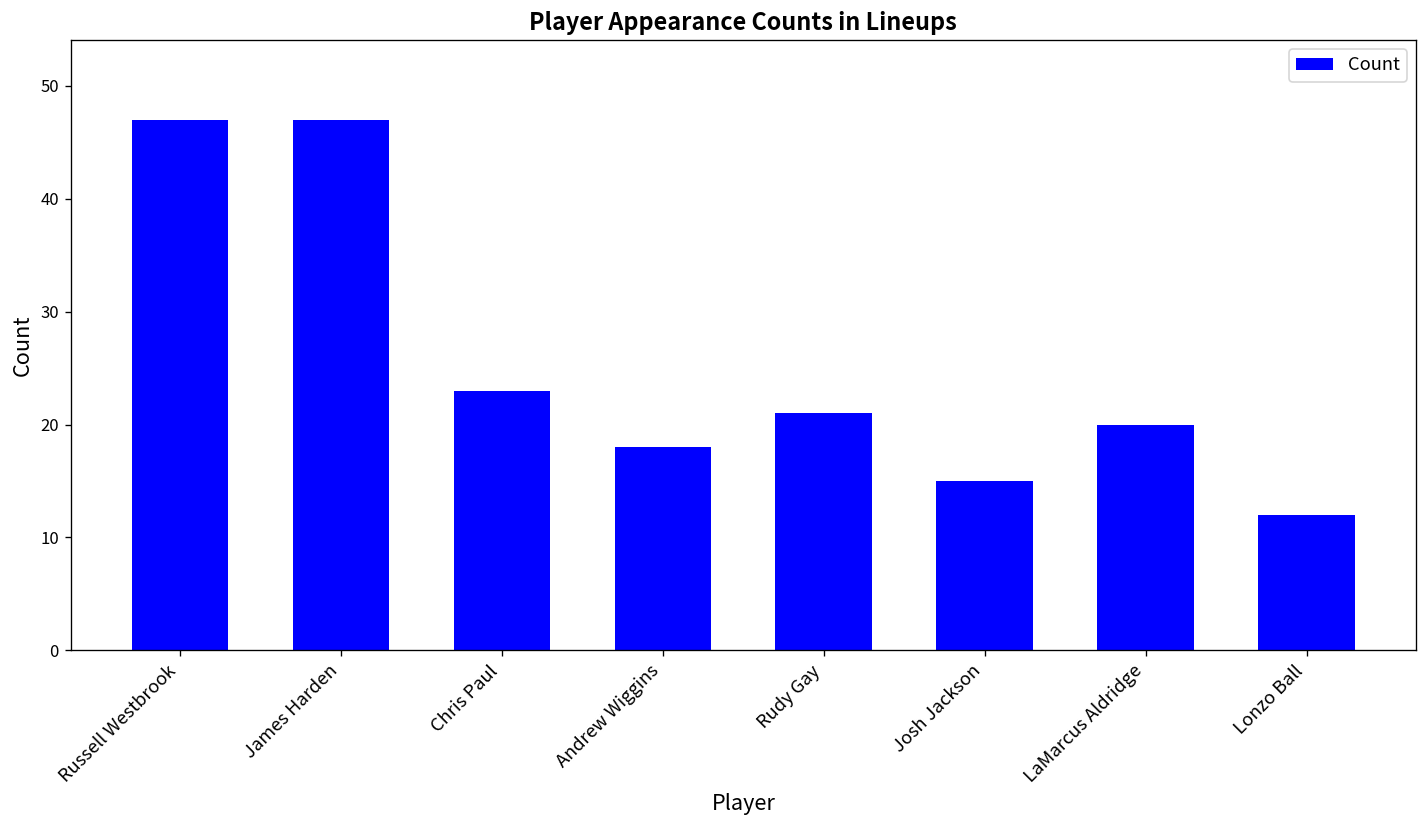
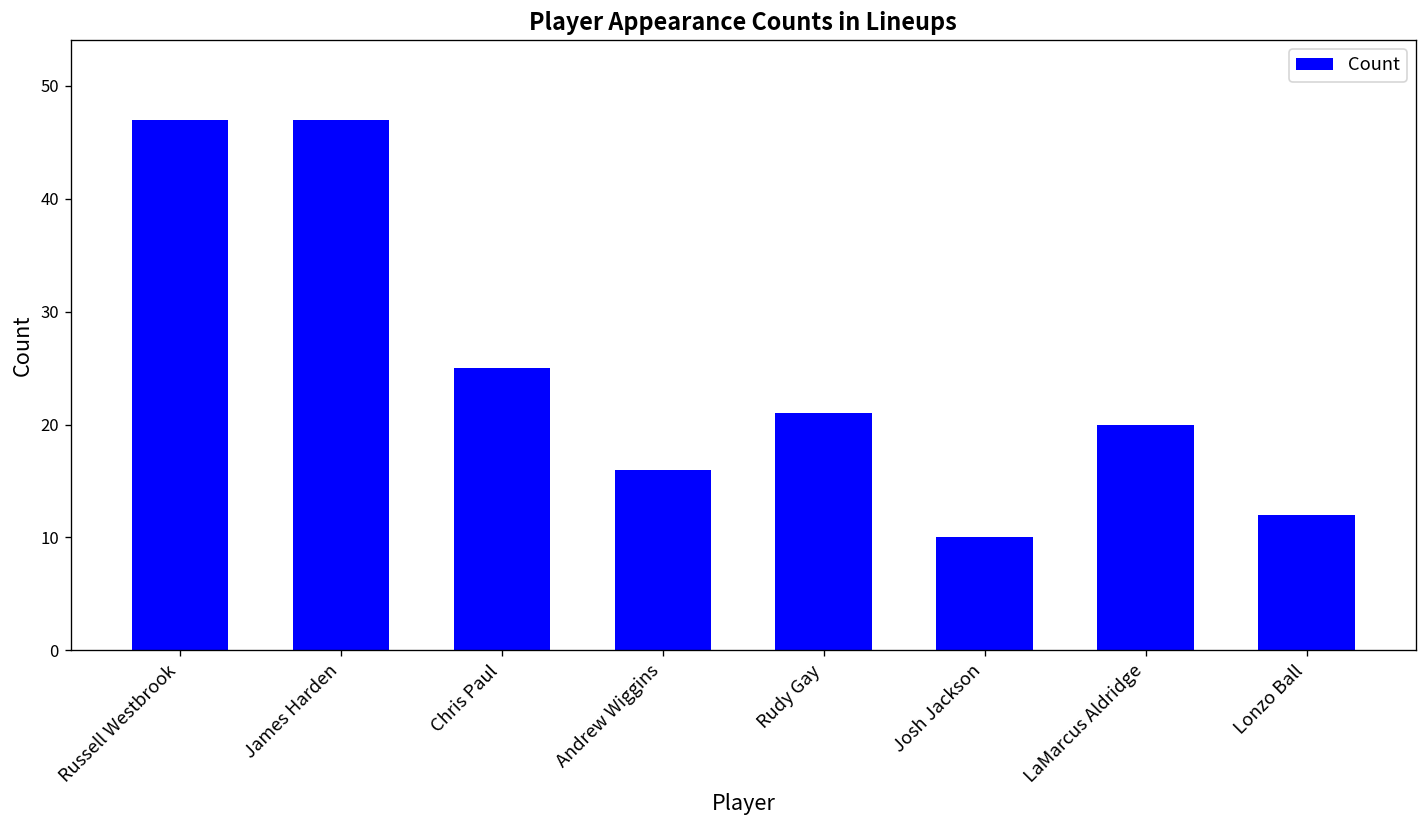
  {
    "Russell Westbrook": 47,
    "James Harden": 47,
-   "Chris Paul": 23,
-   "Andrew Wiggins": 18,
+   "Chris Paul": 25,
+   "Andrew Wiggins": 16,
    "Rudy Gay": 21,
-   "Josh Jackson": 15,
+   "Josh Jackson": 10,
    "LaMarcus Aldridge": 20,
    "Lonzo Ball": 12
  }
